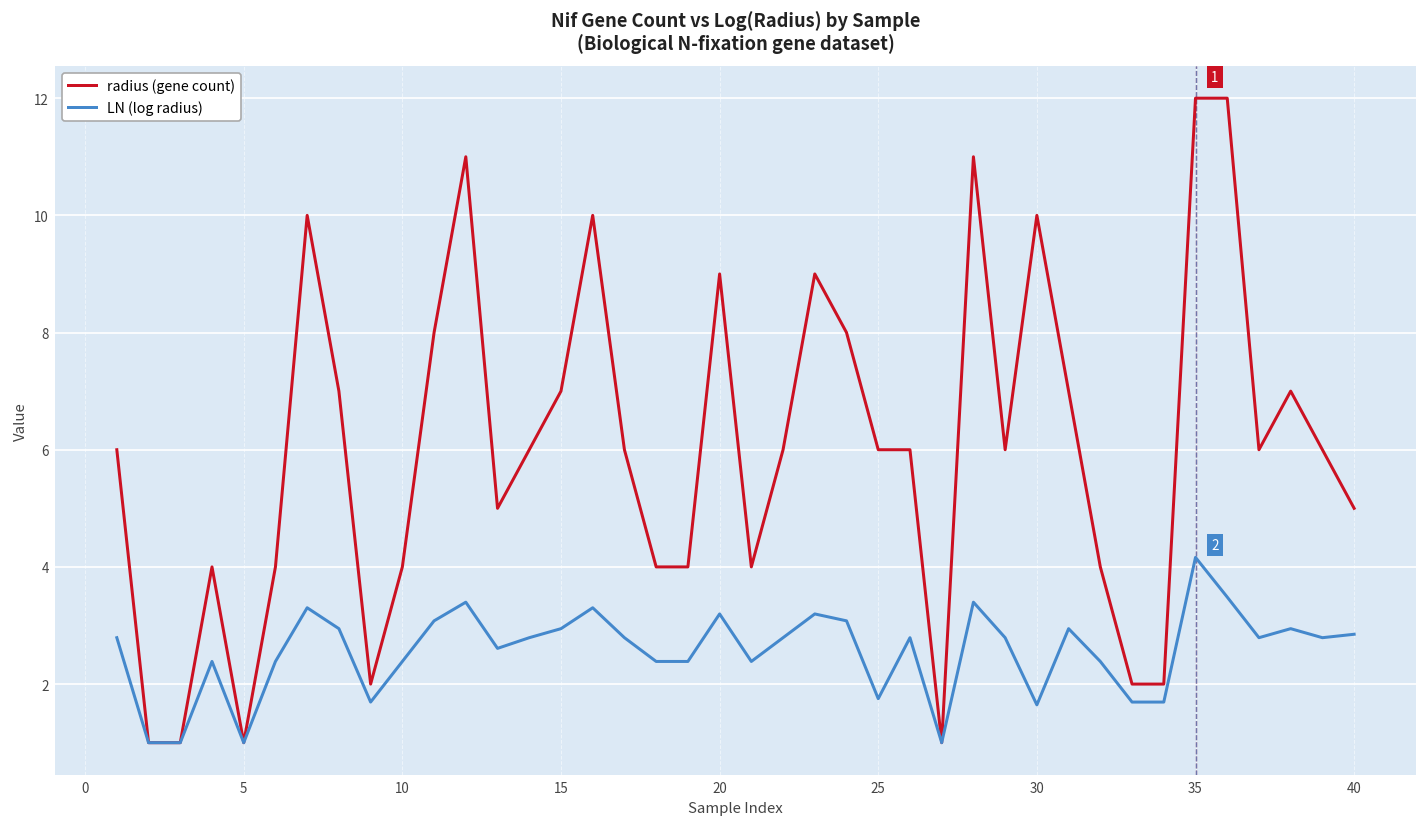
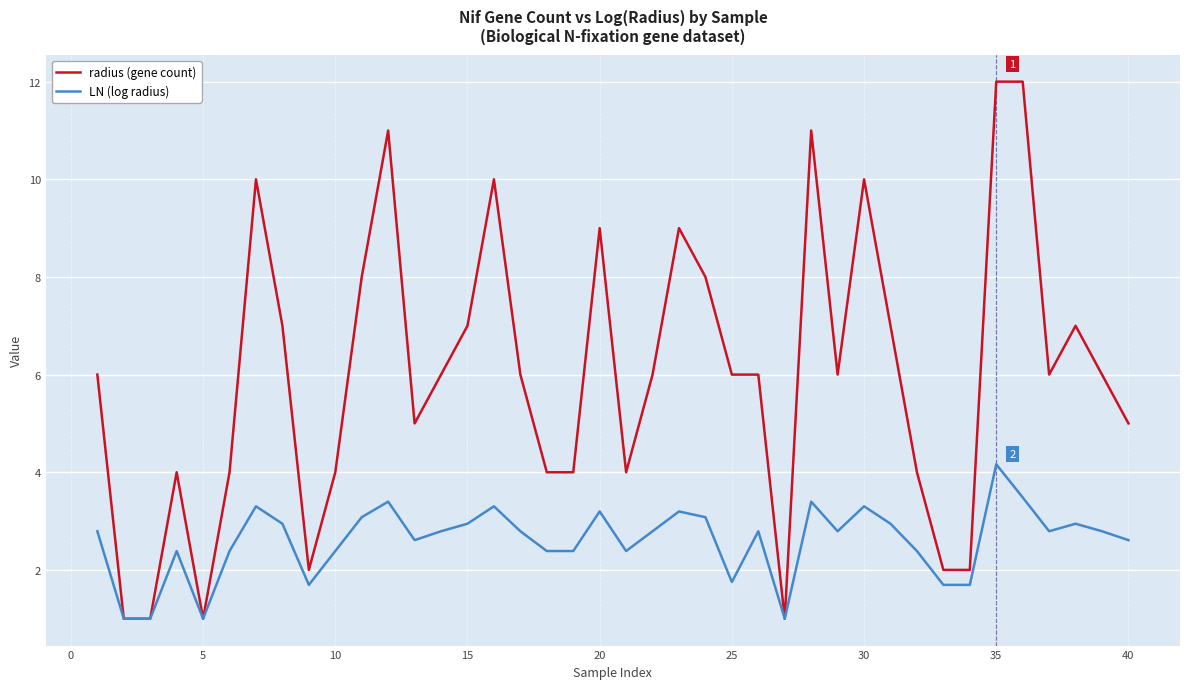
  {
    "radius (gene count)": {
      "10": 4.0,
      "15": 7.0,
      "20": 9.0,
      "25": 6.0,
      "30": 10.0,
      "35": 12.0,
      "40": 5.0
    },
    "LN (log radius)": {
      "10": 2.4,
      "15": 2.9,
      "20": 3.2,
      "25": 1.8,
-     "30": 1.6,
-     "40": 2.9
+     "30": 3.3,
+     "40": 2.6
    }
  }
